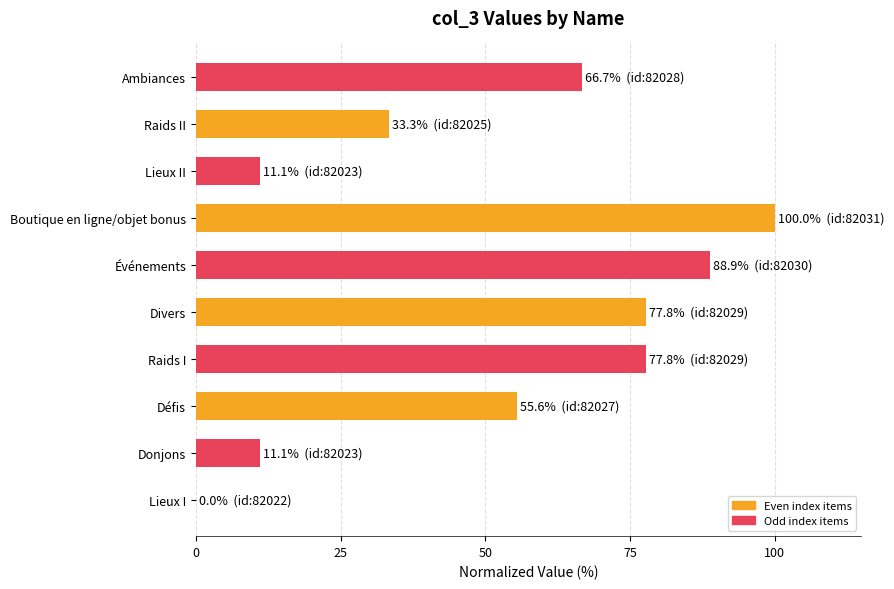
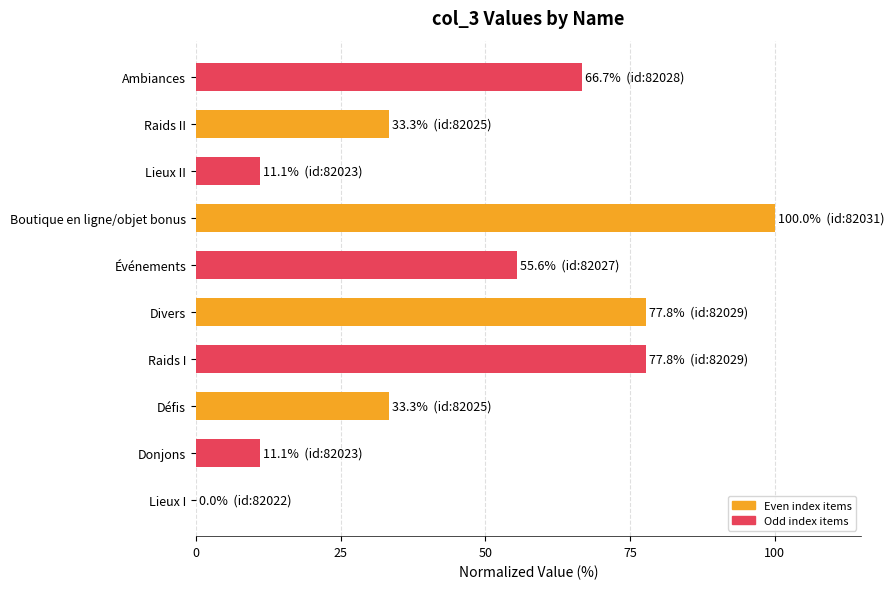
  {
    "Ambiances": "66.7%",
    "Raids II": "33.3%",
    "Lieux II": "11.1%",
    "Boutique en ligne/objet bonus": "100.0%",
-   "Événements": "88.9% (id:82030)",
+   "Événements": "55.6% (id:82027)",
    "Divers": "77.8%",
    "Raids I": "77.8%",
-   "Défis": "55.6% (id:82027)",
+   "Défis": "33.3% (id:82025)",
    "Donjons": "11.1%",
    "Lieux I": "0.0%"
  }
